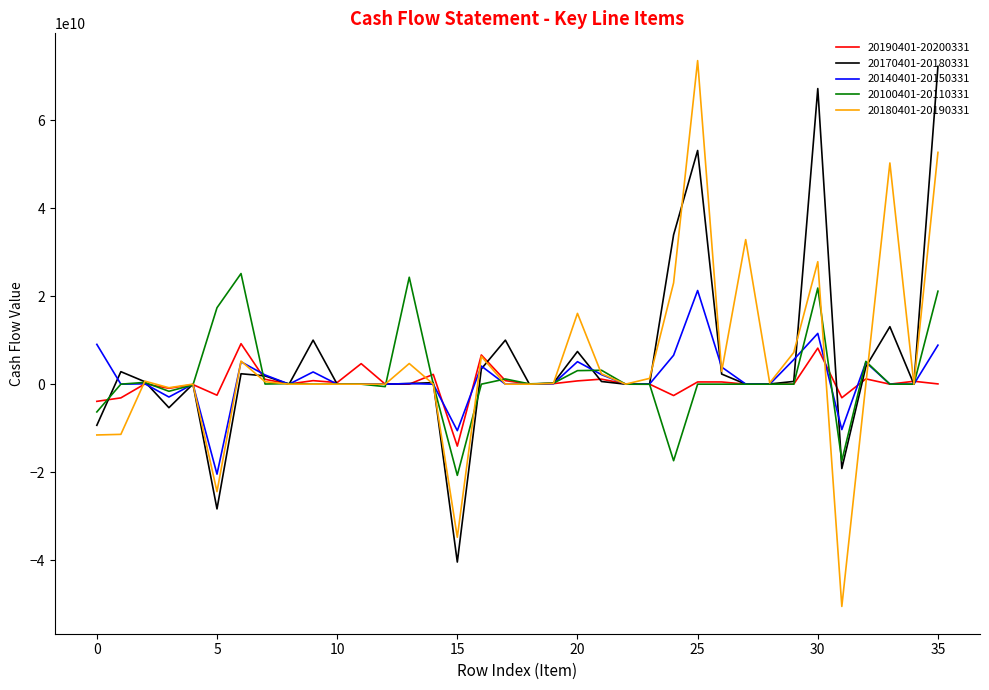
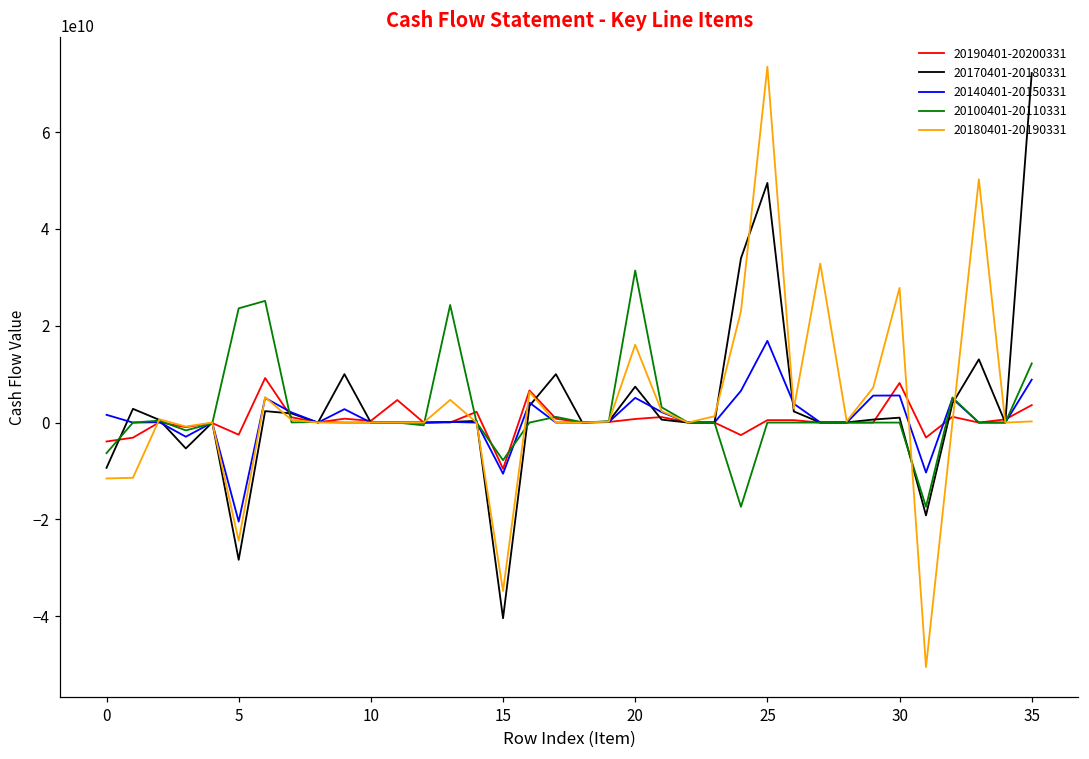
  {
    "20190401-20200331": {
      "0": -4000000000,
      "5": -3000000000,
-     "15": -14000000000,
+     "15": -10000000000,
      "20": 1000000000,
      "30": 8000000000,
-     "35": 0
+     "35": 4000000000
    },
    "20170401-20180331": {
      "0": -9000000000,
      "5": -28000000000,
      "15": -40000000000,
      "20": 7000000000,
-     "25": 53000000000,
-     "30": 67000000000,
+     "25": 49000000000,
+     "30": 1000000000,
      "35": 72000000000
    },
    "20140401-20150331": {
-     "0": 9000000000,
+     "0": 2000000000,
      "5": -20000000000,
      "15": -11000000000,
      "20": 5000000000,
-     "25": 21000000000,
-     "30": 12000000000,
+     "25": 17000000000,
+     "30": 6000000000,
      "35": 9000000000
    },
    "20100401-20110331": {
      "0": -6000000000,
-     "5": 17000000000,
-     "15": -21000000000,
-     "20": 3000000000,
-     "30": 22000000000,
-     "35": 21000000000
+     "5": 24000000000,
+     "15": -8000000000,
+     "20": 31000000000,
+     "30": 0,
+     "35": 12000000000
    },
    "20180401-20190331": {
      "0": -12000000000,
      "5": -24000000000,
      "15": -35000000000,
      "20": 16000000000,
      "25": 73000000000,
      "30": 28000000000,
-     "35": 53000000000
+     "35": 0
    }
  }
